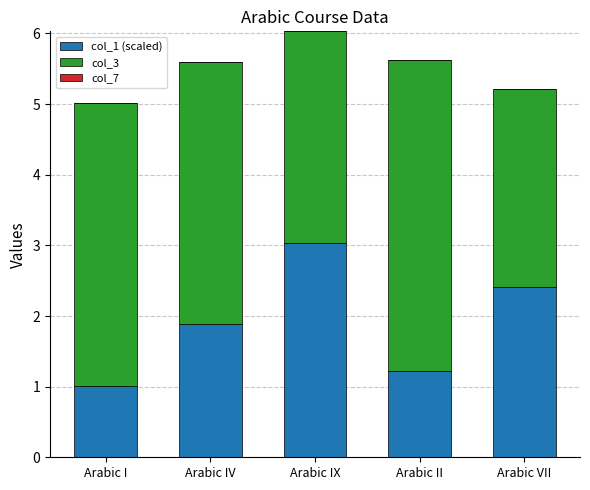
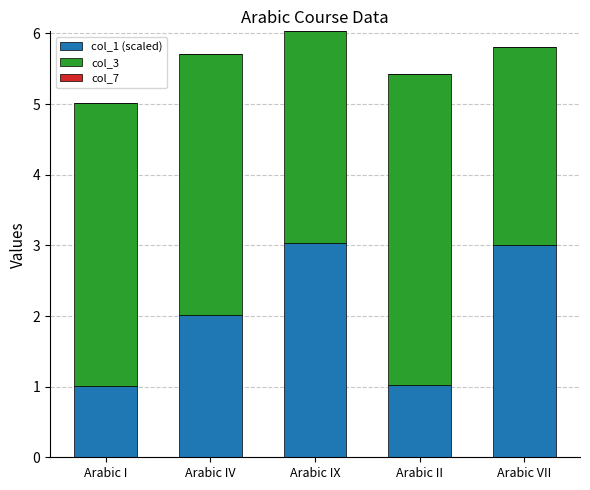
  {
    "col_1 (scaled)": {
      "Arabic I": 1.0,
-     "Arabic IV": 1.9,
+     "Arabic IV": 2.0,
      "Arabic IX": 3.0,
-     "Arabic II": 1.2,
-     "Arabic VII": 2.4
+     "Arabic II": 1.0,
+     "Arabic VII": 3.0
    }
  }
